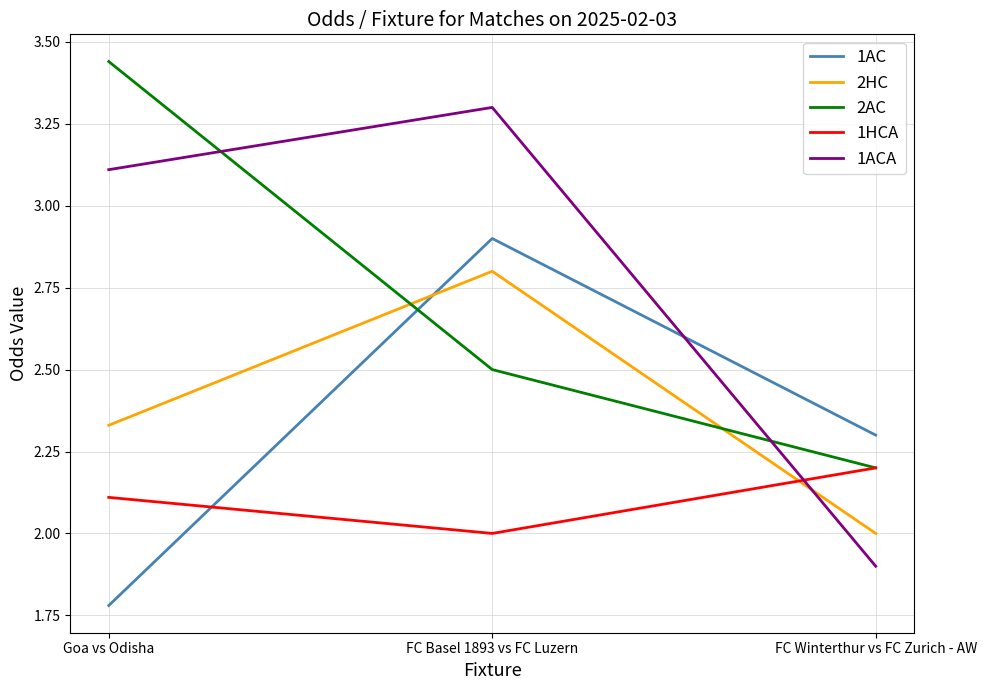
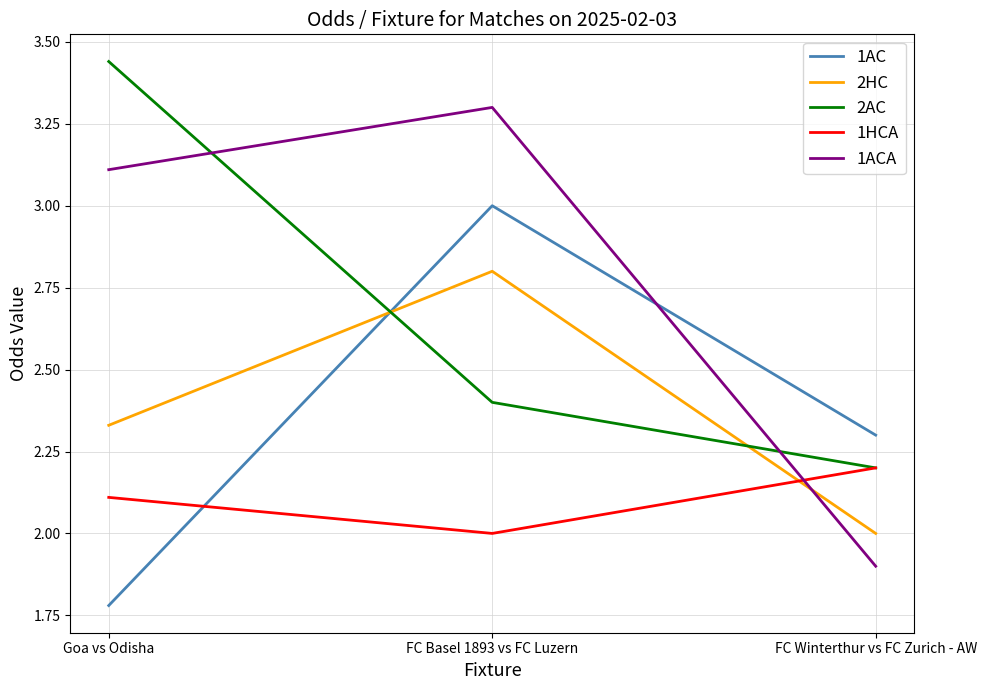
  {
    "1AC": {
      "Goa vs Odisha": 1.78,
-     "FC Basel 1893 vs FC Luzern": 2.9,
+     "FC Basel 1893 vs FC Luzern": 3.0,
      "FC Winterthur vs FC Zurich - AW": 2.3
    },
    "2HC": {
      "Goa vs Odisha": 2.33,
      "FC Basel 1893 vs FC Luzern": 2.8,
      "FC Winterthur vs FC Zurich - AW": 2.0
    },
    "2AC": {
      "Goa vs Odisha": 3.44,
-     "FC Basel 1893 vs FC Luzern": 2.5
+     "FC Basel 1893 vs FC Luzern": 2.4
    },
    "1HCA": {
      "Goa vs Odisha": 2.11,
      "FC Basel 1893 vs FC Luzern": 2.0
    },
    "1ACA": {
      "Goa vs Odisha": 3.11,
      "FC Basel 1893 vs FC Luzern": 3.3,
      "FC Winterthur vs FC Zurich - AW": 1.9
    }
  }
